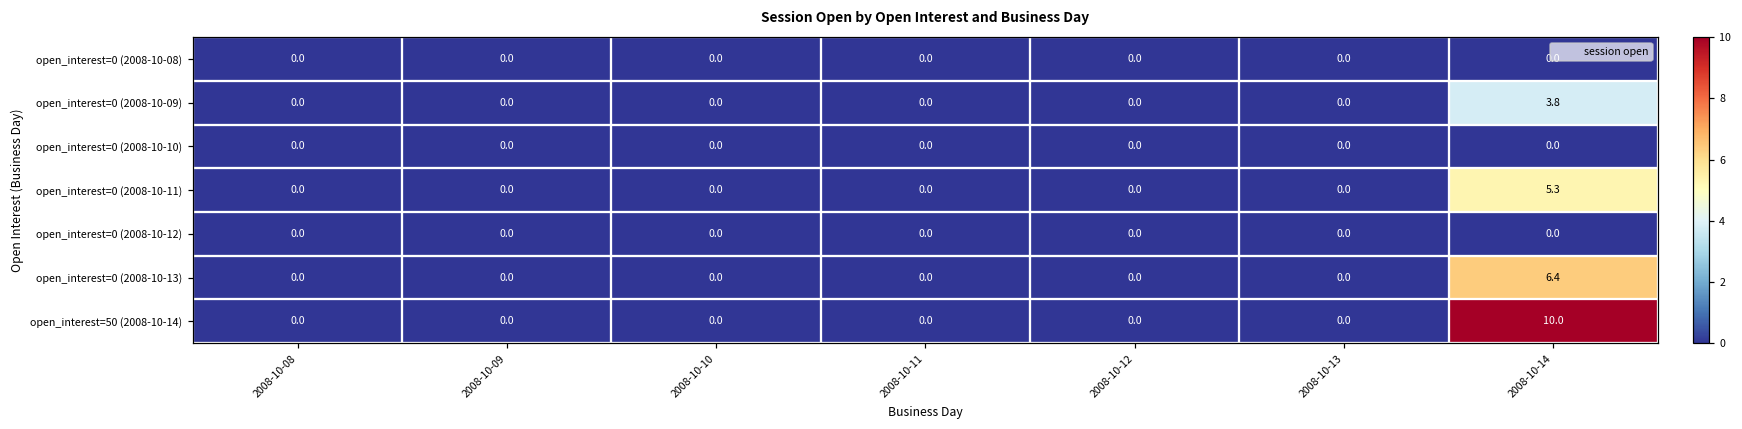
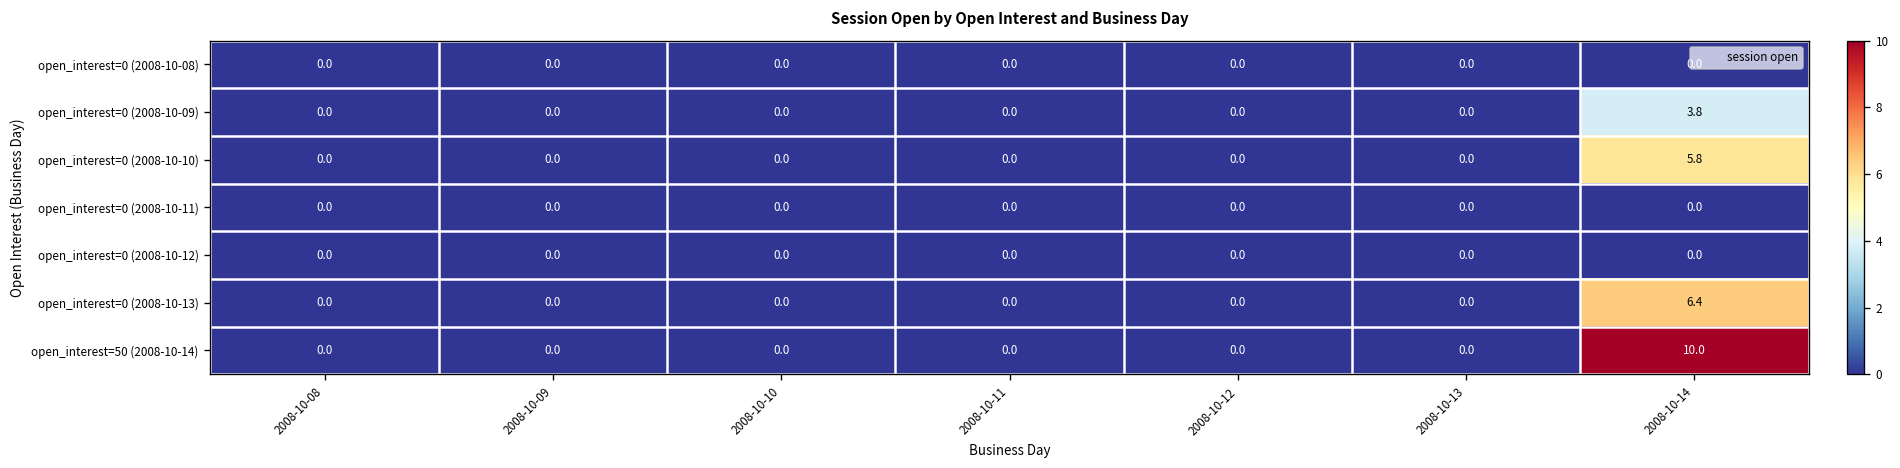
  {
    "open_interest=0 (2008-10-08)": {
      "2008-10-08": 0.0,
      "2008-10-09": 0.0,
      "2008-10-10": 0.0,
      "2008-10-11": 0.0,
      "2008-10-12": 0.0,
      "2008-10-13": 0.0
    },
    "open_interest=0 (2008-10-09)": {
      "2008-10-08": 0.0,
      "2008-10-09": 0.0,
      "2008-10-10": 0.0,
      "2008-10-11": 0.0,
      "2008-10-12": 0.0,
      "2008-10-13": 0.0,
      "2008-10-14": 3.8
    },
    "open_interest=0 (2008-10-10)": {
      "2008-10-08": 0.0,
      "2008-10-09": 0.0,
      "2008-10-10": 0.0,
      "2008-10-11": 0.0,
      "2008-10-12": 0.0,
      "2008-10-13": 0.0,
-     "2008-10-14": 0.0
+     "2008-10-14": 5.8
    },
    "open_interest=0 (2008-10-11)": {
      "2008-10-08": 0.0,
      "2008-10-09": 0.0,
      "2008-10-10": 0.0,
      "2008-10-11": 0.0,
      "2008-10-12": 0.0,
      "2008-10-13": 0.0,
-     "2008-10-14": 5.3
+     "2008-10-14": 0.0
    },
    "open_interest=0 (2008-10-12)": {
      "2008-10-08": 0.0,
      "2008-10-09": 0.0,
      "2008-10-10": 0.0,
      "2008-10-11": 0.0,
      "2008-10-12": 0.0,
      "2008-10-13": 0.0,
      "2008-10-14": 0.0
    },
    "open_interest=0 (2008-10-13)": {
      "2008-10-08": 0.0,
      "2008-10-09": 0.0,
      "2008-10-10": 0.0,
      "2008-10-11": 0.0,
      "2008-10-12": 0.0,
      "2008-10-13": 0.0,
      "2008-10-14": 6.4
    },
    "open_interest=50 (2008-10-14)": {
      "2008-10-08": 0.0,
      "2008-10-09": 0.0,
      "2008-10-10": 0.0,
      "2008-10-11": 0.0,
      "2008-10-12": 0.0,
      "2008-10-13": 0.0,
      "2008-10-14": 10.0
    }
  }
